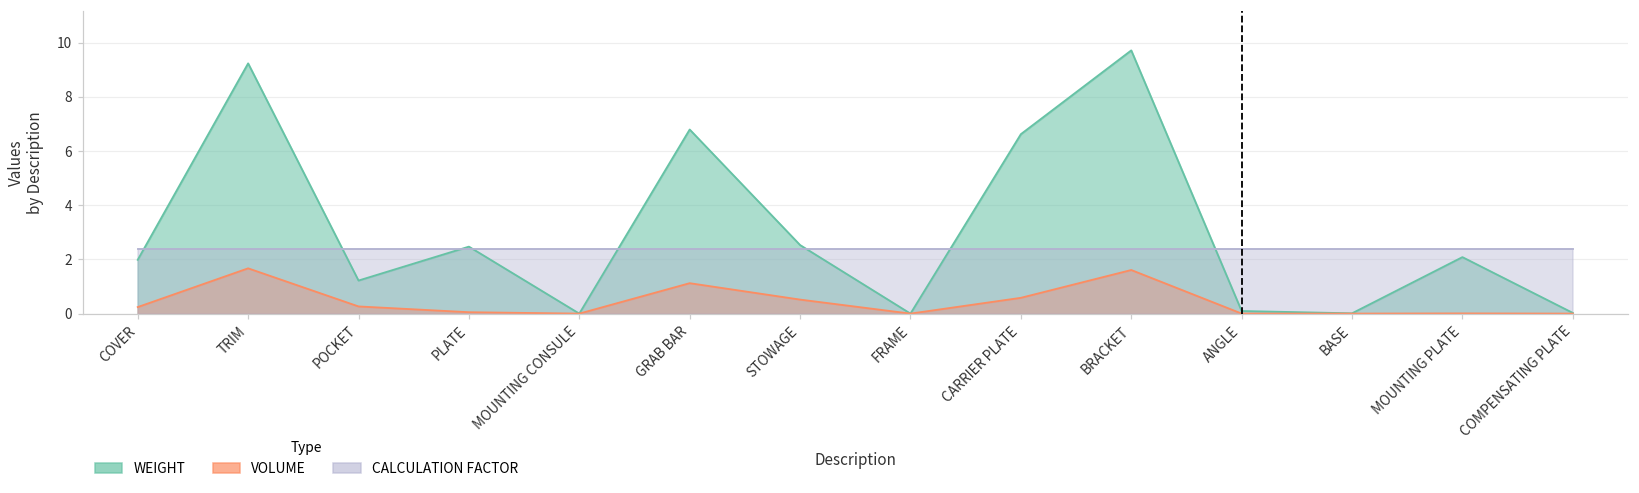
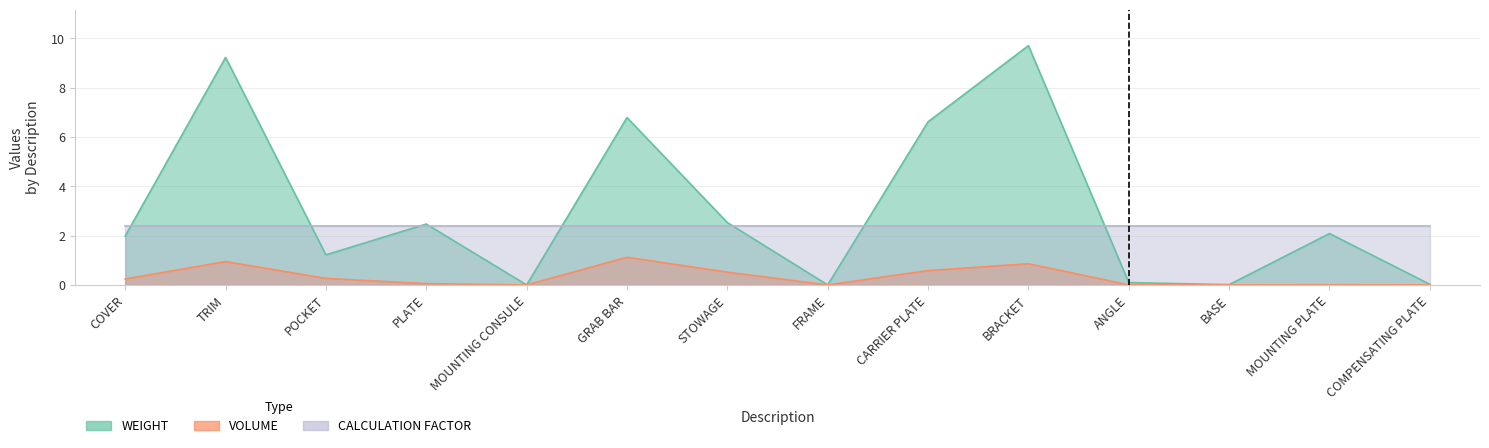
  {
    "WEIGHT": {
      "COVER": 2.0,
      "TRIM": 9.2,
      "POCKET": 1.2,
      "GRAB BAR": 6.8,
      "STOWAGE": 2.5,
      "CARRIER PLATE": 6.6,
      "BRACKET": 9.7,
      "MOUNTING PLATE": 2.1
    },
    "VOLUME": {
      "COVER": 0.2,
-     "TRIM": 1.7,
+     "TRIM": 0.9,
      "POCKET": 0.3,
      "PLATE": 0.1,
      "GRAB BAR": 1.1,
      "STOWAGE": 0.5,
      "CARRIER PLATE": 0.6,
-     "BRACKET": 1.6,
+     "BRACKET": 0.9,
      "MOUNTING PLATE": 0.0
    },
    "CALCULATION FACTOR": {
      "COVER": 2.4,
      "TRIM": 2.4,
      "POCKET": 2.4,
      "MOUNTING CONSULE": 2.4,
      "GRAB BAR": 2.4,
      "STOWAGE": 2.4,
      "FRAME": 2.4,
      "CARRIER PLATE": 2.4,
      "BRACKET": 2.4,
      "ANGLE": 2.4,
      "BASE": 2.4,
      "MOUNTING PLATE": 2.4,
      "COMPENSATING PLATE": 2.4
    }
  }
